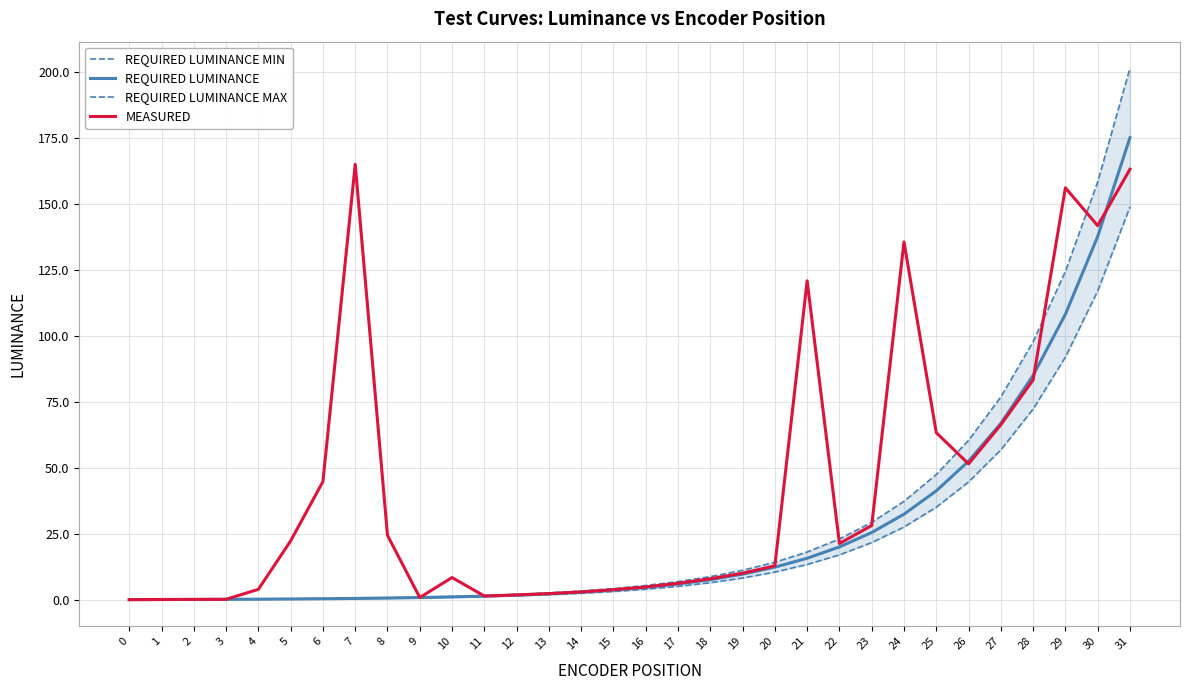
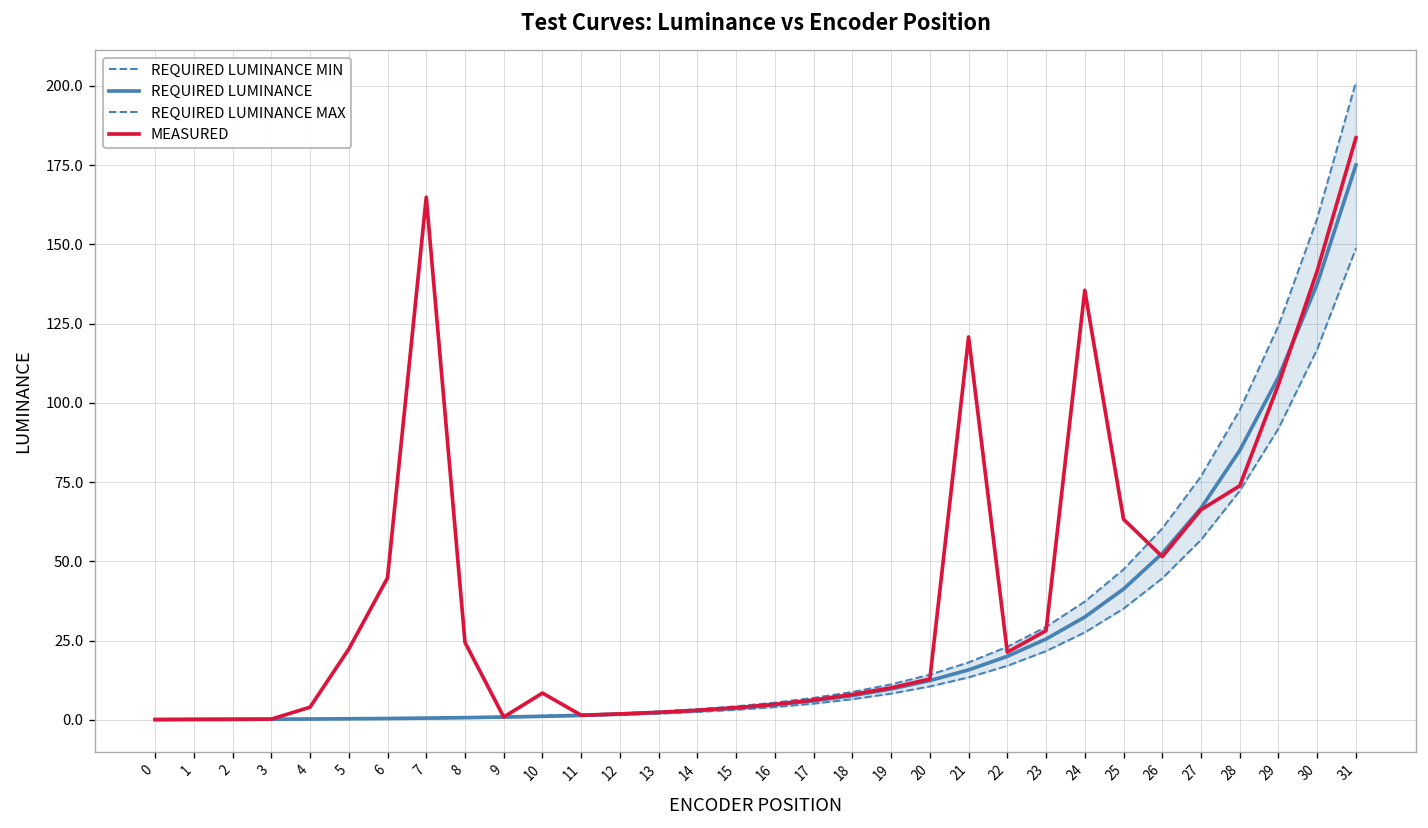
  {
    "MEASURED": {
      "4": 4,
      "5": 22,
      "6": 45,
      "7": 165,
      "8": 24,
      "10": 8,
      "21": 121,
      "22": 21,
      "23": 28,
      "24": 136,
      "25": 63,
      "26": 51,
-     "28": 83,
-     "29": 156,
+     "28": 74,
+     "29": 106,
      "30": 142,
-     "31": 163
+     "31": 184
    }
  }
